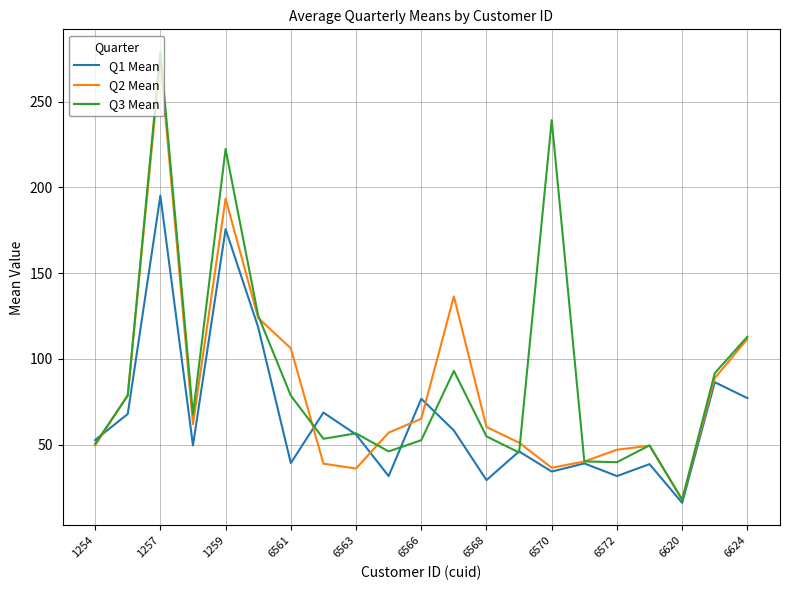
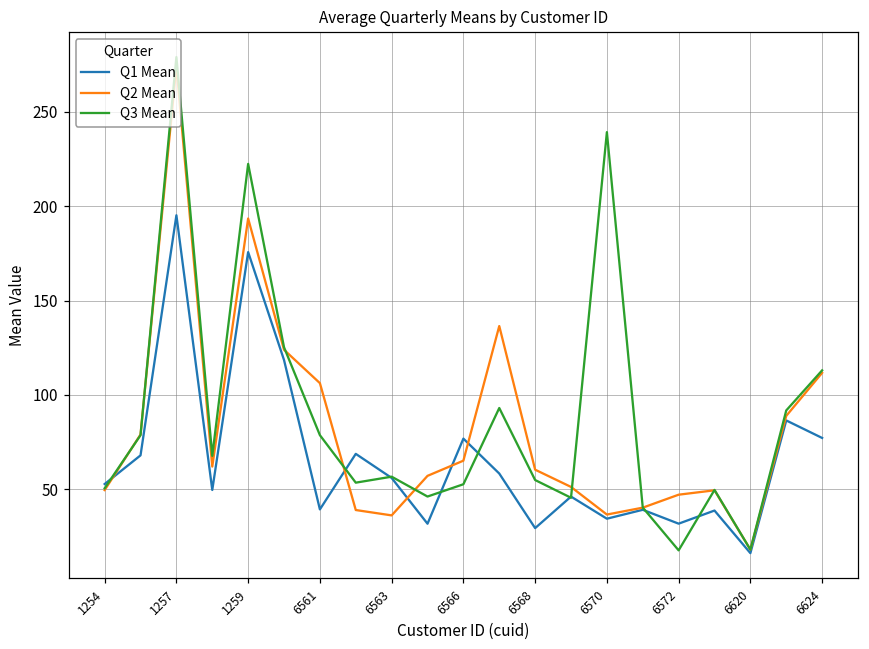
  {
    "Q1 Mean": {
      "1254": 53,
      "1257": 195,
      "1259": 176,
      "6561": 39,
      "6566": 77,
      "6568": 29,
      "6570": 34,
      "6572": 32,
      "6620": 16,
      "6624": 77
    },
    "Q2 Mean": {
      "1259": 193,
      "6561": 106,
      "6563": 36,
      "6566": 65,
      "6568": 60,
      "6570": 37,
      "6572": 47
    },
    "Q3 Mean": {
      "1259": 222,
      "6561": 79,
      "6566": 53,
      "6568": 55,
      "6570": 239,
-     "6572": 40
+     "6572": 18
    }
  }
